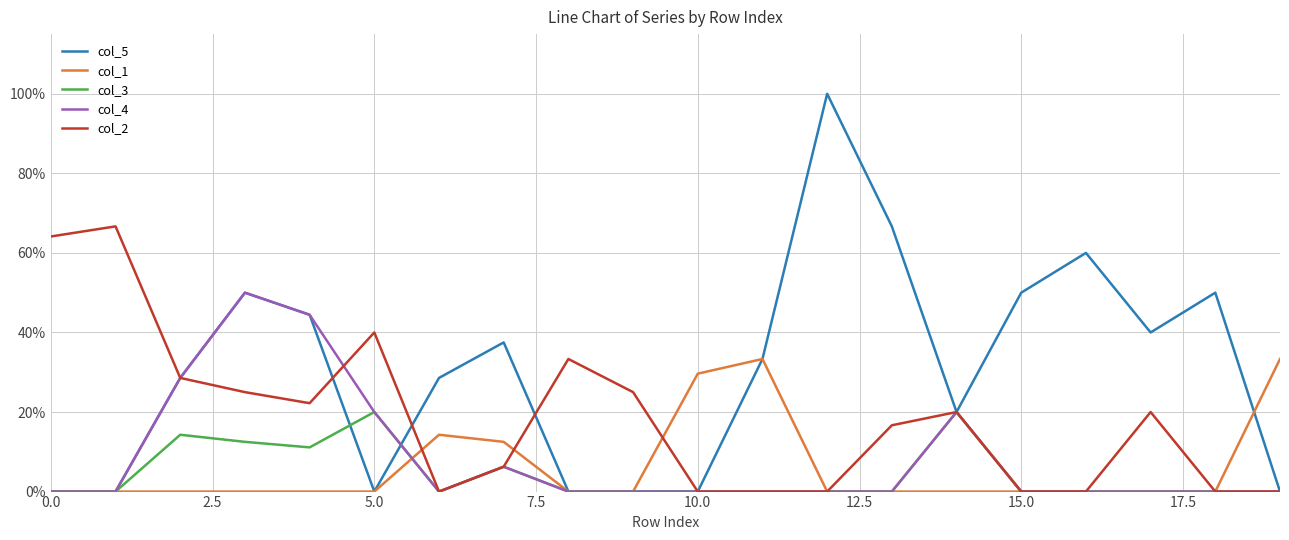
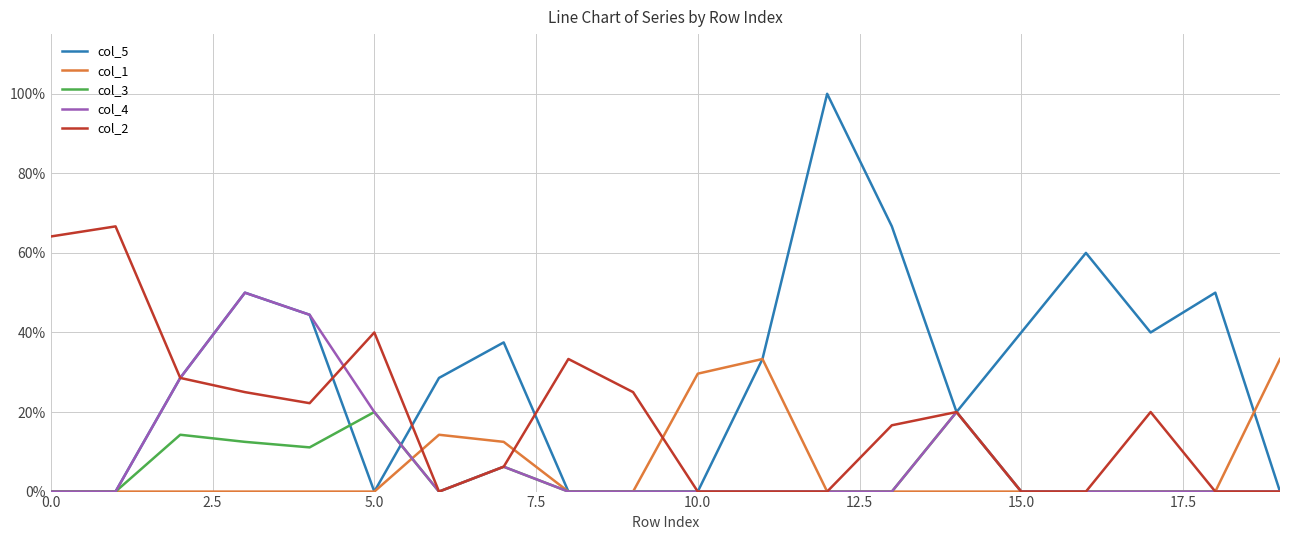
  {
    "col_5": {
-     "15.0": "50%"
+     "15.0": "40%"
    },
    "col_1": {
      "10.0": "30%"
    },
    "col_2": {
      "0.0": "64%",
      "5.0": "40%"
    }
  }
